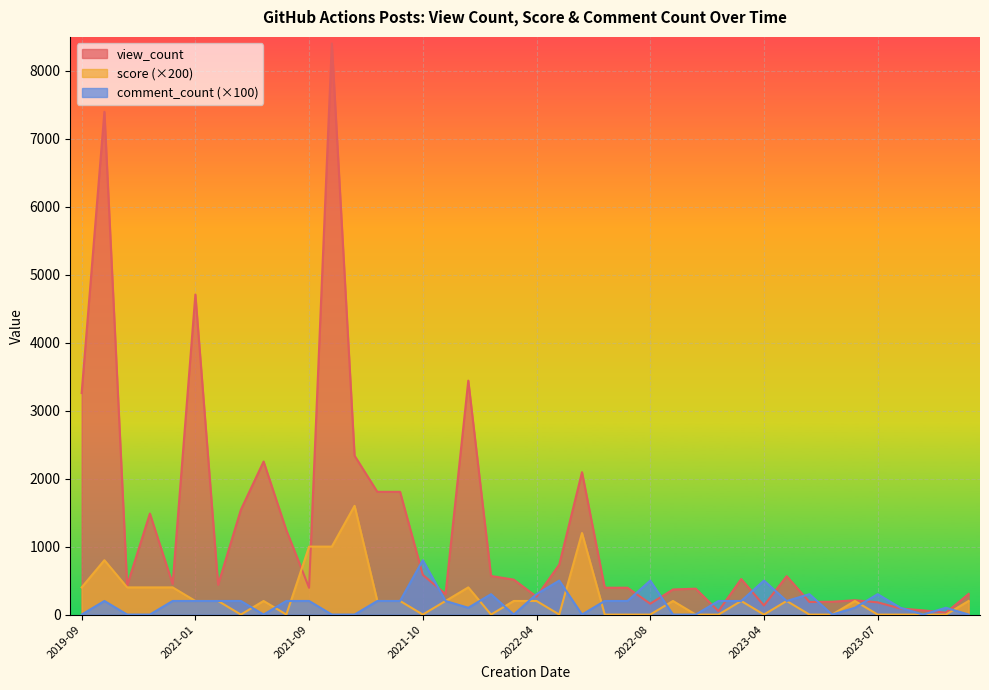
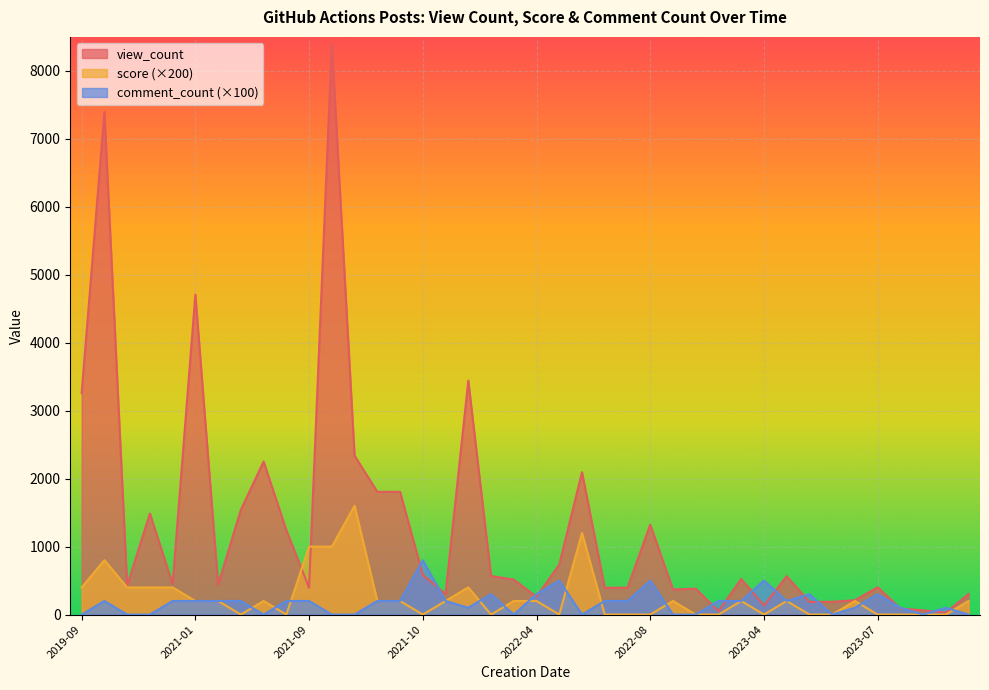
  {
    "view_count": {
      "2019-09": 3300,
      "2021-01": 4700,
      "2021-09": 400,
      "2021-10": 600,
-     "2022-08": 200,
+     "2022-08": 1300,
      "2023-04": 100,
-     "2023-07": 200
+     "2023-07": 400
    },
    "score (×200)": {
      "2019-09": 400,
      "2021-09": 1000,
      "2021-10": 0,
      "2022-04": 200,
      "2022-08": 0,
      "2023-04": 0,
      "2023-07": 0
    },
    "comment_count (×100)": {
      "2019-09": 0,
      "2021-09": 200,
      "2021-10": 800,
      "2022-08": 500,
      "2023-04": 500,
      "2023-07": 300
    }
  }
